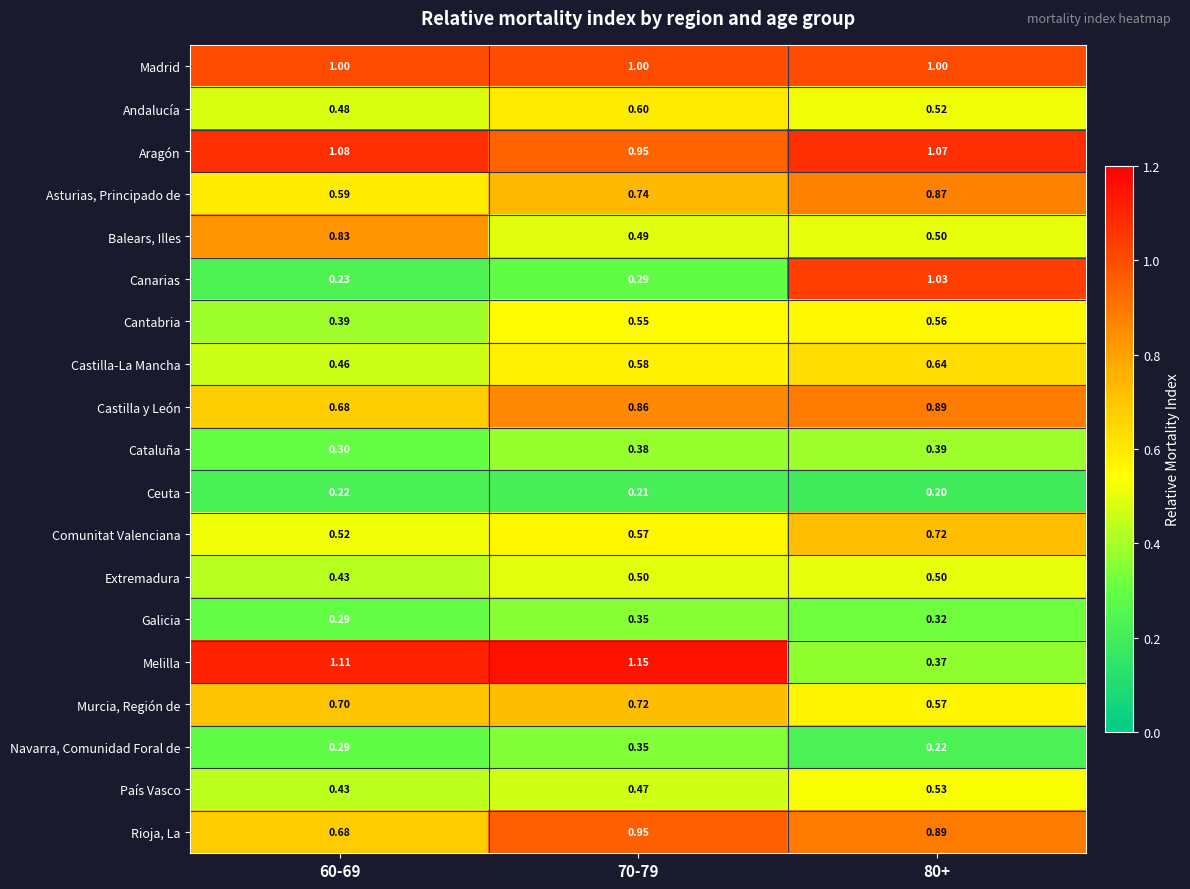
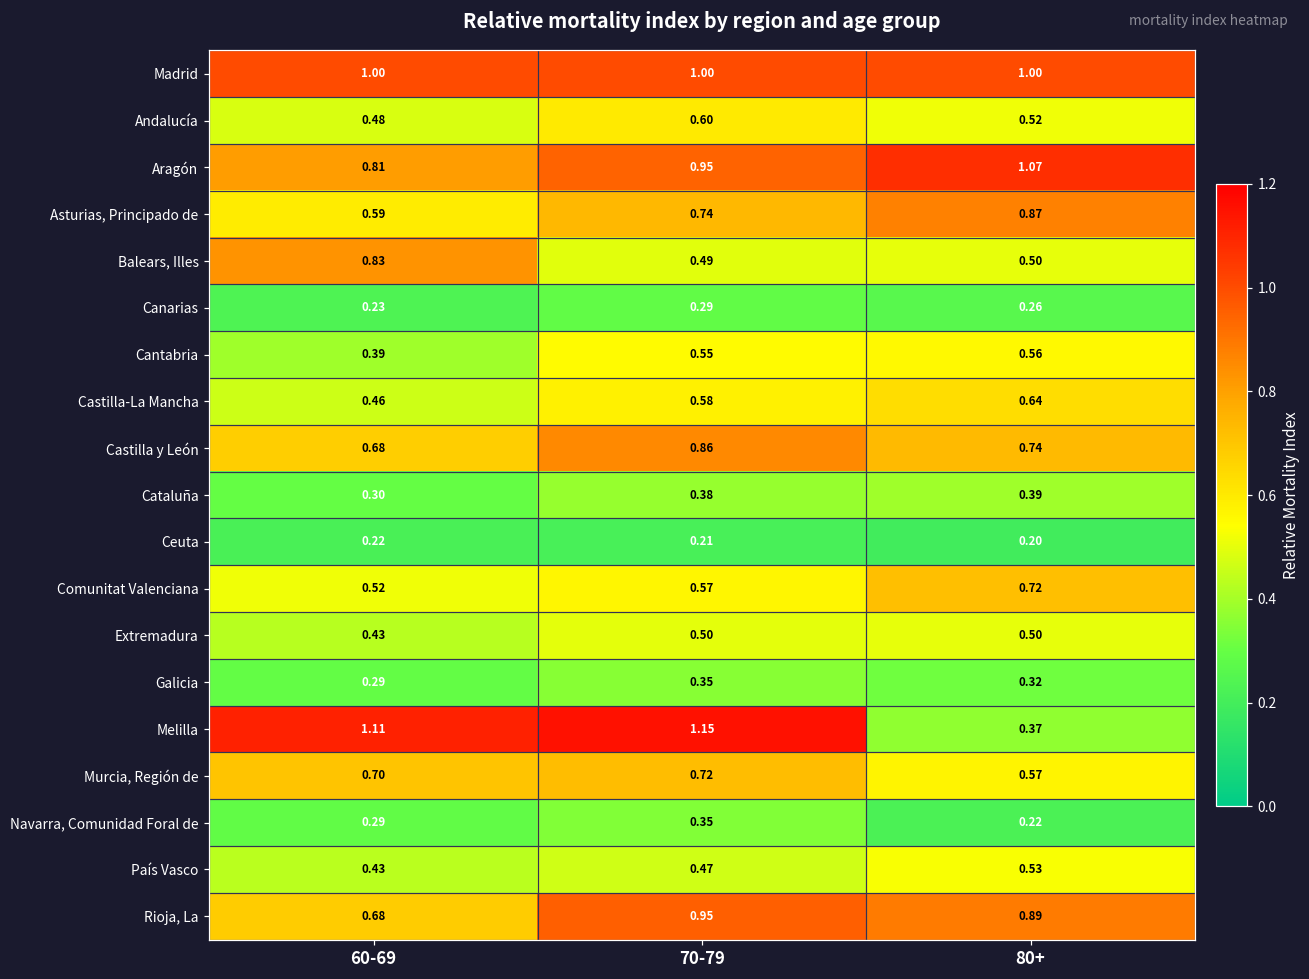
  {
    "Madrid": {
      "60-69": 1.00,
      "70-79": 1.00,
      "80+": 1.00
    },
    "Andalucía": {
      "60-69": 0.48,
      "70-79": 0.60,
      "80+": 0.52
    },
    "Aragón": {
-     "60-69": 1.08,
+     "60-69": 0.81,
      "70-79": 0.95,
      "80+": 1.07
    },
    "Asturias, Principado de": {
      "60-69": 0.59,
      "70-79": 0.74,
      "80+": 0.87
    },
    "Balears, Illes": {
      "60-69": 0.83,
      "70-79": 0.49,
      "80+": 0.50
    },
    "Canarias": {
      "60-69": 0.23,
      "70-79": 0.29,
-     "80+": 1.03
+     "80+": 0.26
    },
    "Cantabria": {
      "60-69": 0.39,
      "70-79": 0.55,
      "80+": 0.56
    },
    "Castilla-La Mancha": {
      "60-69": 0.46,
      "70-79": 0.58,
      "80+": 0.64
    },
    "Castilla y León": {
      "60-69": 0.68,
      "70-79": 0.86,
-     "80+": 0.89
+     "80+": 0.74
    },
    "Cataluña": {
      "60-69": 0.30,
      "70-79": 0.38,
      "80+": 0.39
    },
    "Ceuta": {
      "60-69": 0.22,
      "70-79": 0.21,
      "80+": 0.20
    },
    "Comunitat Valenciana": {
      "60-69": 0.52,
      "70-79": 0.57,
      "80+": 0.72
    },
    "Extremadura": {
      "60-69": 0.43,
      "70-79": 0.50,
      "80+": 0.50
    },
    "Galicia": {
      "60-69": 0.29,
      "70-79": 0.35,
      "80+": 0.32
    },
    "Melilla": {
      "60-69": 1.11,
      "70-79": 1.15,
      "80+": 0.37
    },
    "Murcia, Región de": {
      "60-69": 0.70,
      "70-79": 0.72,
      "80+": 0.57
    },
    "Navarra, Comunidad Foral de": {
      "60-69": 0.29,
      "70-79": 0.35,
      "80+": 0.22
    },
    "País Vasco": {
      "60-69": 0.43,
      "70-79": 0.47,
      "80+": 0.53
    },
    "Rioja, La": {
      "60-69": 0.68,
      "70-79": 0.95,
      "80+": 0.89
    }
  }
